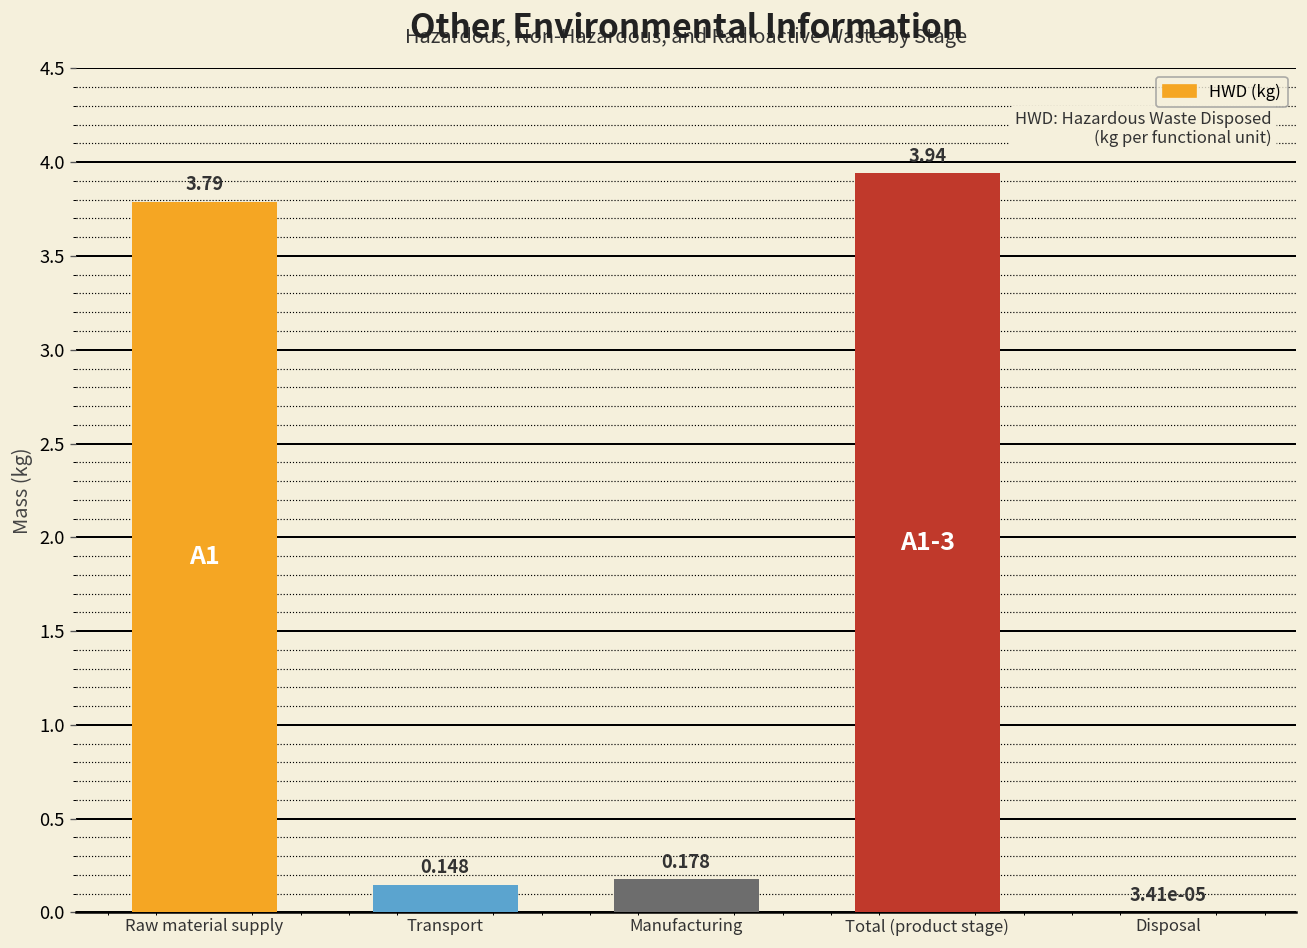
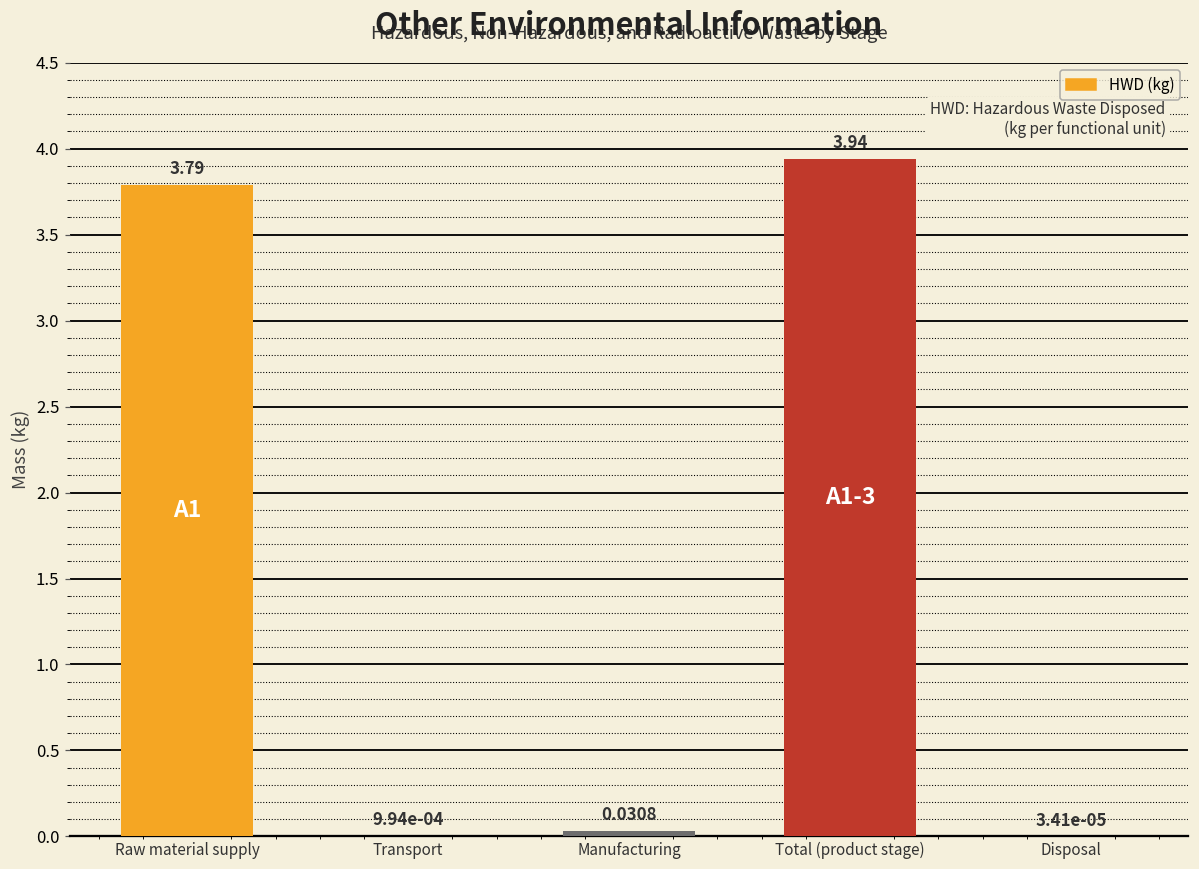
  {
    "Raw material supply": "3.79",
-   "Transport": "0.148",
-   "Manufacturing": "0.178",
+   "Transport": "9.94e-04",
+   "Manufacturing": "0.0308",
    "Total (product stage)": "3.94",
    "Disposal": "3.41e-05"
  }
